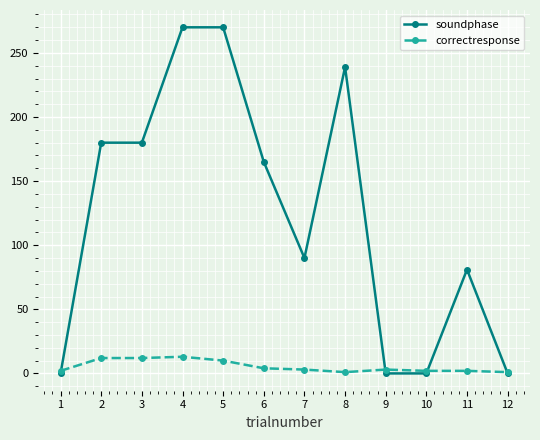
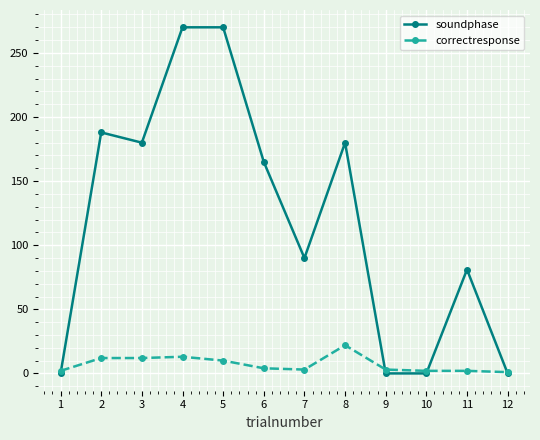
  {
    "soundphase": {
-     "2": 180,
+     "2": 188,
      "3": 180,
      "4": 270,
      "5": 270,
      "6": 165,
      "7": 90,
-     "8": 239,
+     "8": 180,
      "9": 0,
      "11": 81
    },
    "correctresponse": {
      "2": 12,
      "3": 12,
      "4": 13,
      "5": 10,
      "6": 4,
      "7": 3,
-     "8": 1,
+     "8": 22,
      "9": 3,
      "11": 2
    }
  }
